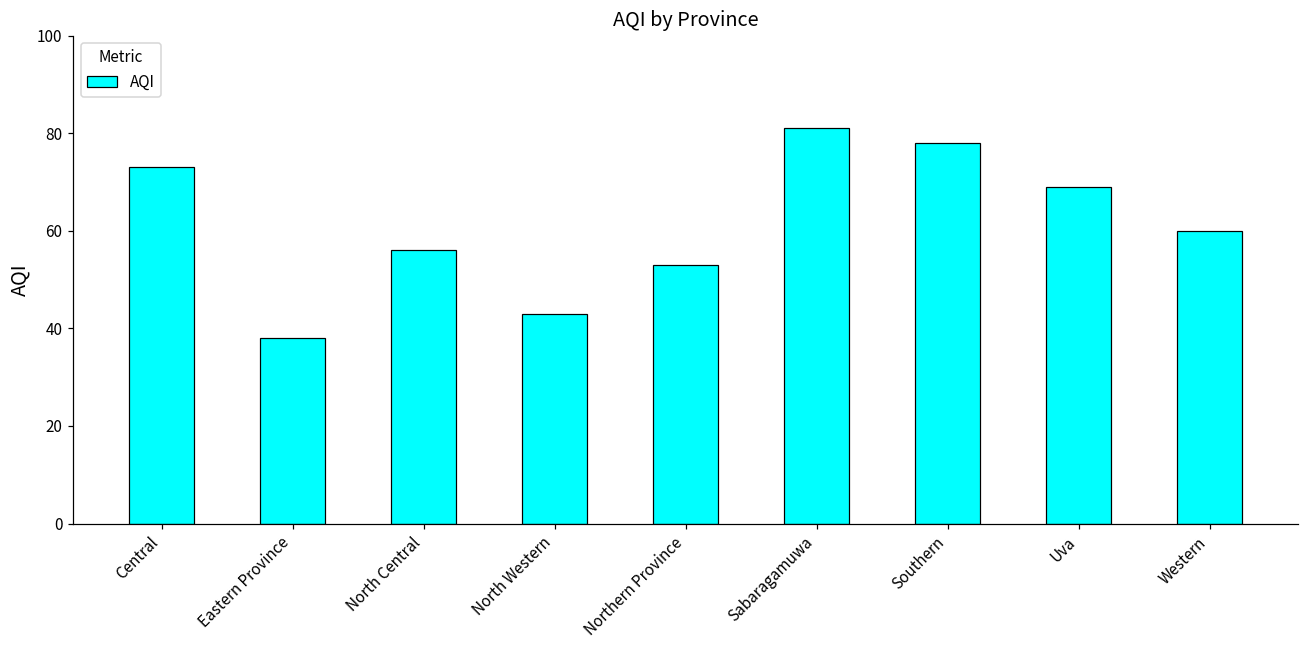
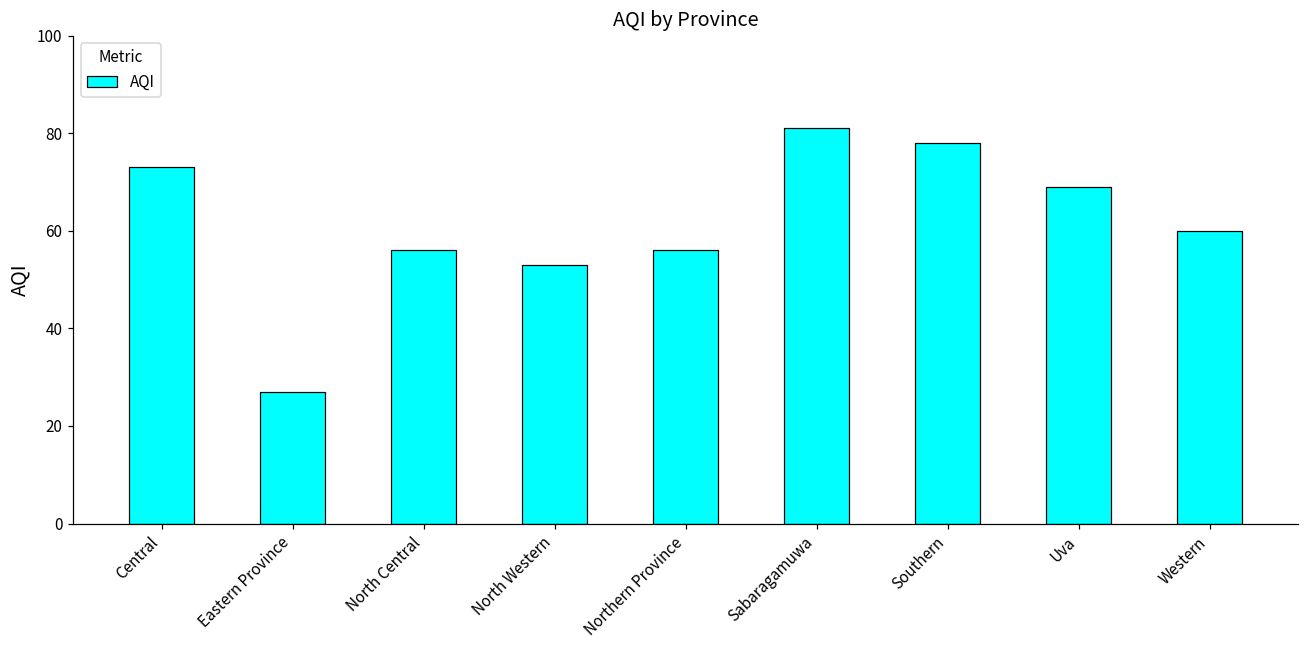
  {
    "Central": 73,
-   "Eastern Province": 38,
+   "Eastern Province": 27,
    "North Central": 56,
-   "North Western": 43,
-   "Northern Province": 53,
+   "North Western": 53,
+   "Northern Province": 56,
    "Sabaragamuwa": 81,
    "Southern": 78,
    "Uva": 69,
    "Western": 60
  }
